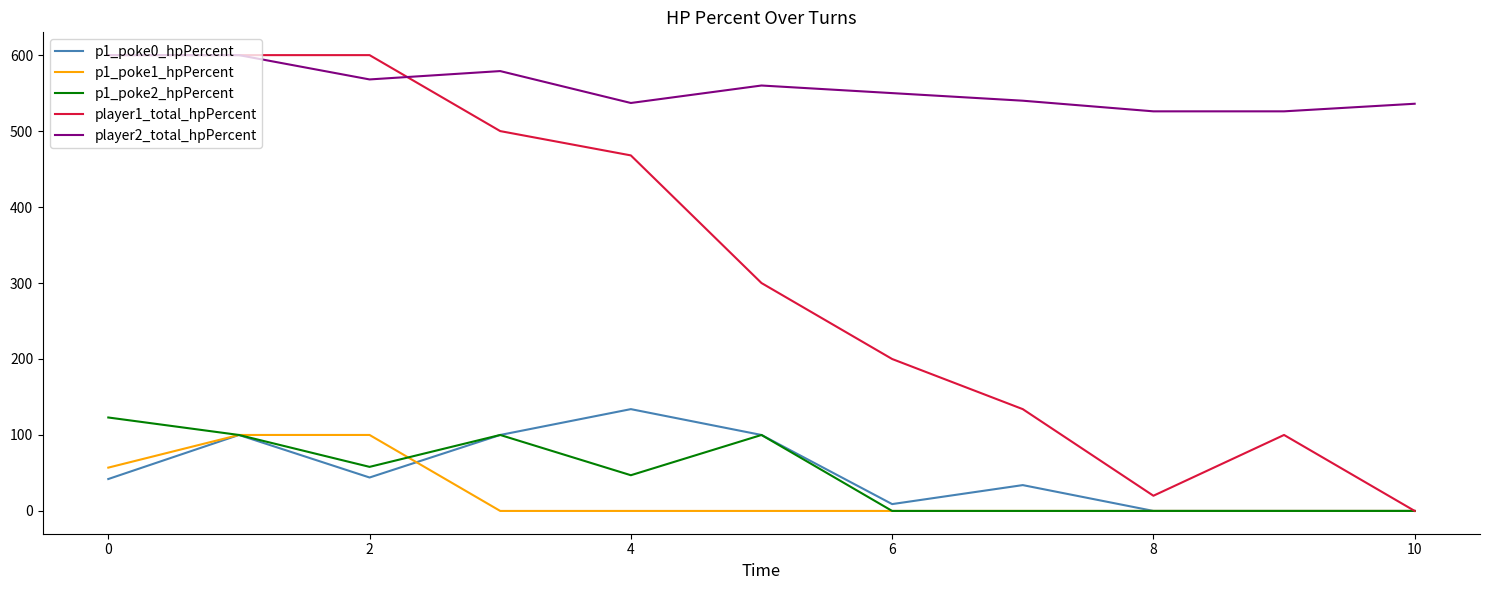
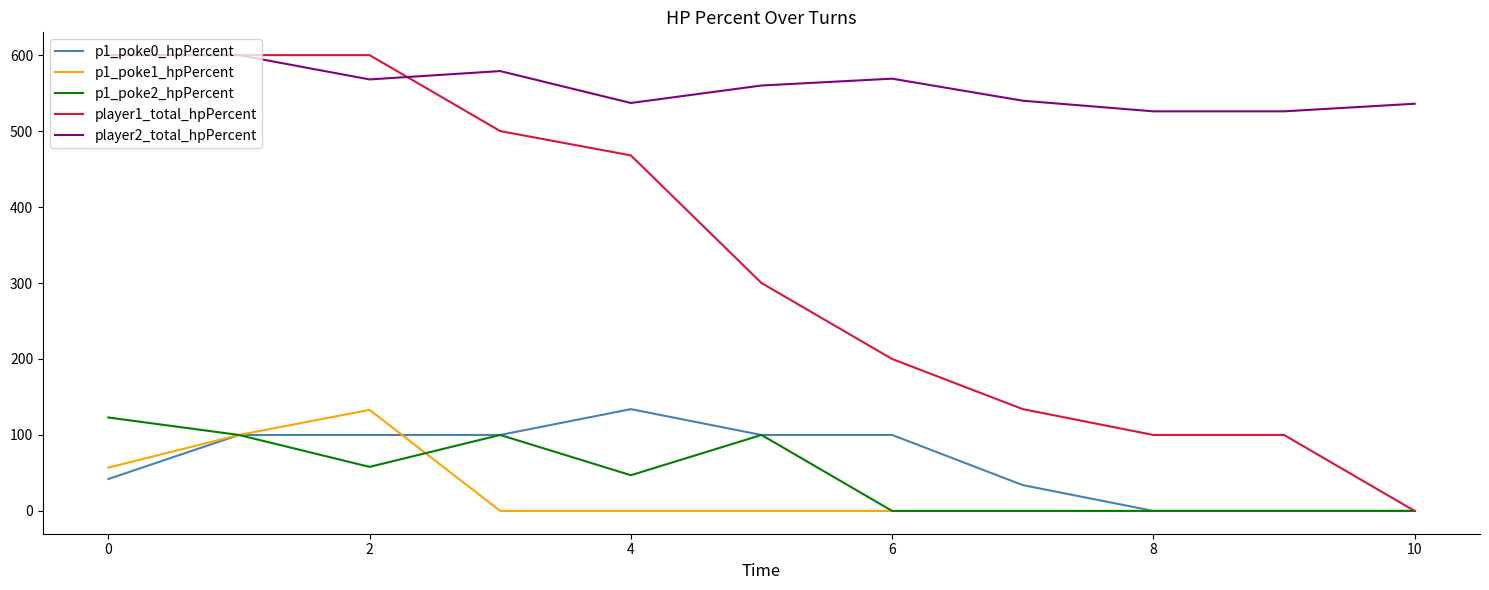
  {
    "p1_poke0_hpPercent": {
      "0": 40,
-     "2": 40,
+     "2": 100,
      "4": 130,
-     "6": 10
+     "6": 100
    },
    "p1_poke1_hpPercent": {
      "0": 60,
-     "2": 100,
+     "2": 130,
      "4": 0
    },
    "p1_poke2_hpPercent": {
      "0": 120,
      "2": 60,
      "4": 50
    },
    "player1_total_hpPercent": {
      "2": 600,
      "4": 470,
      "6": 200,
-     "8": 20
+     "8": 100
    },
    "player2_total_hpPercent": {
      "2": 570,
      "4": 540,
-     "6": 550,
+     "6": 570,
      "8": 530,
      "10": 540
    }
  }
